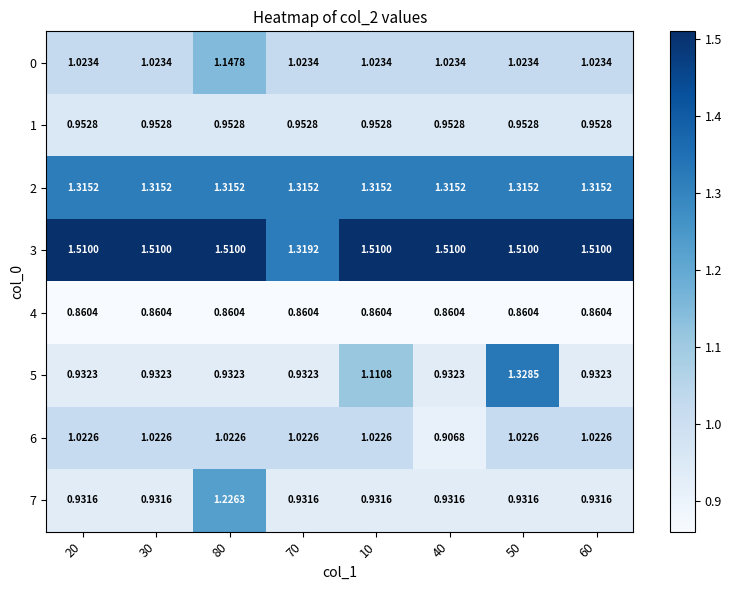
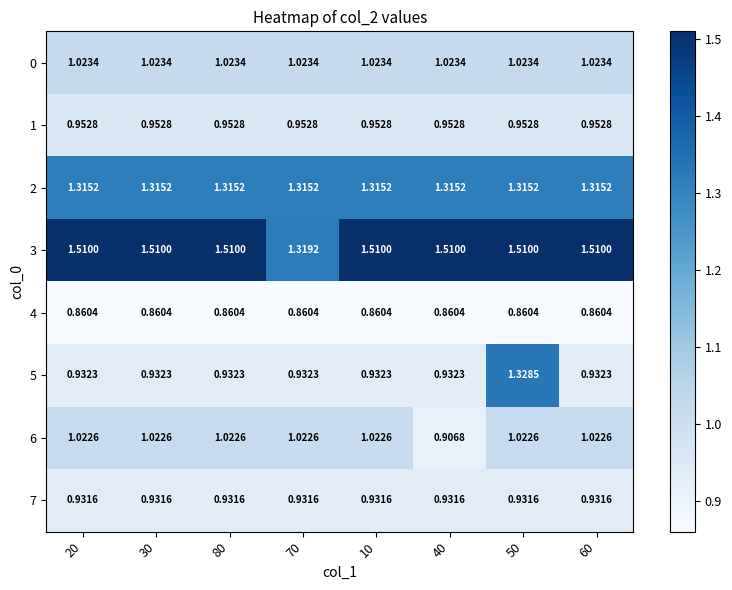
  {
    "0": {
      "20": 1.0234,
      "30": 1.0234,
-     "80": 1.1478,
+     "80": 1.0234,
      "70": 1.0234,
      "10": 1.0234,
      "40": 1.0234,
      "50": 1.0234,
      "60": 1.0234
    },
    "1": {
      "20": 0.9528,
      "30": 0.9528,
      "80": 0.9528,
      "70": 0.9528,
      "10": 0.9528,
      "40": 0.9528,
      "50": 0.9528,
      "60": 0.9528
    },
    "2": {
      "20": 1.3152,
      "30": 1.3152,
      "80": 1.3152,
      "70": 1.3152,
      "10": 1.3152,
      "40": 1.3152,
      "50": 1.3152,
      "60": 1.3152
    },
    "3": {
      "20": 1.5100,
      "30": 1.5100,
      "80": 1.5100,
      "70": 1.3192,
      "10": 1.5100,
      "40": 1.5100,
      "50": 1.5100,
      "60": 1.5100
    },
    "4": {
      "20": 0.8604,
      "30": 0.8604,
      "80": 0.8604,
      "70": 0.8604,
      "10": 0.8604,
      "40": 0.8604,
      "50": 0.8604,
      "60": 0.8604
    },
    "5": {
      "20": 0.9323,
      "30": 0.9323,
      "80": 0.9323,
      "70": 0.9323,
-     "10": 1.1108,
+     "10": 0.9323,
      "40": 0.9323,
      "50": 1.3285,
      "60": 0.9323
    },
    "6": {
      "20": 1.0226,
      "30": 1.0226,
      "80": 1.0226,
      "70": 1.0226,
      "10": 1.0226,
      "40": 0.9068,
      "50": 1.0226,
      "60": 1.0226
    },
    "7": {
      "20": 0.9316,
      "30": 0.9316,
-     "80": 1.2263,
+     "80": 0.9316,
      "70": 0.9316,
      "10": 0.9316,
      "40": 0.9316,
      "50": 0.9316,
      "60": 0.9316
    }
  }
